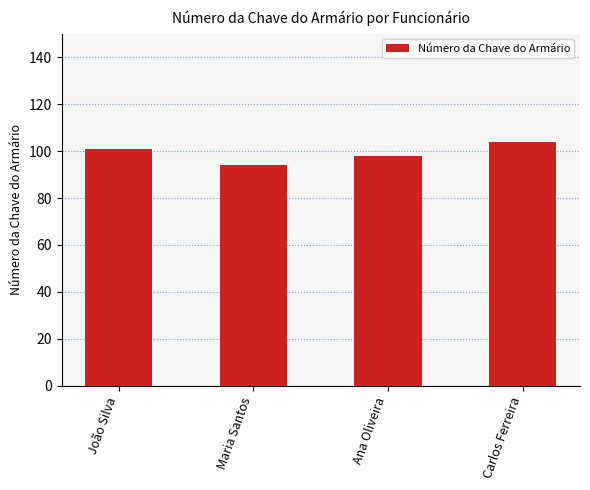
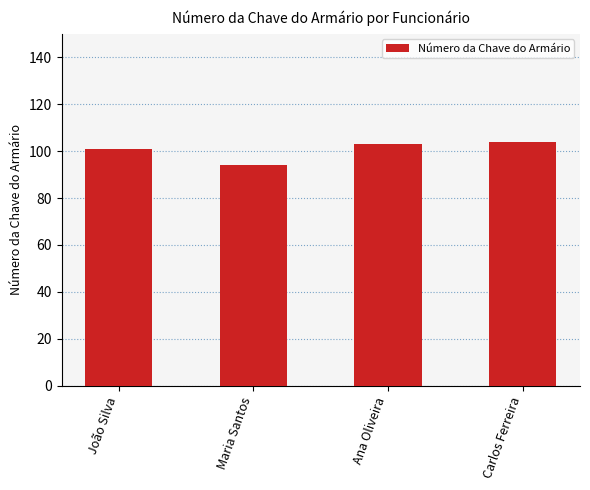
  {
    "João Silva": 101,
    "Maria Santos": 94,
-   "Ana Oliveira": 98,
+   "Ana Oliveira": 103,
    "Carlos Ferreira": 104
  }
